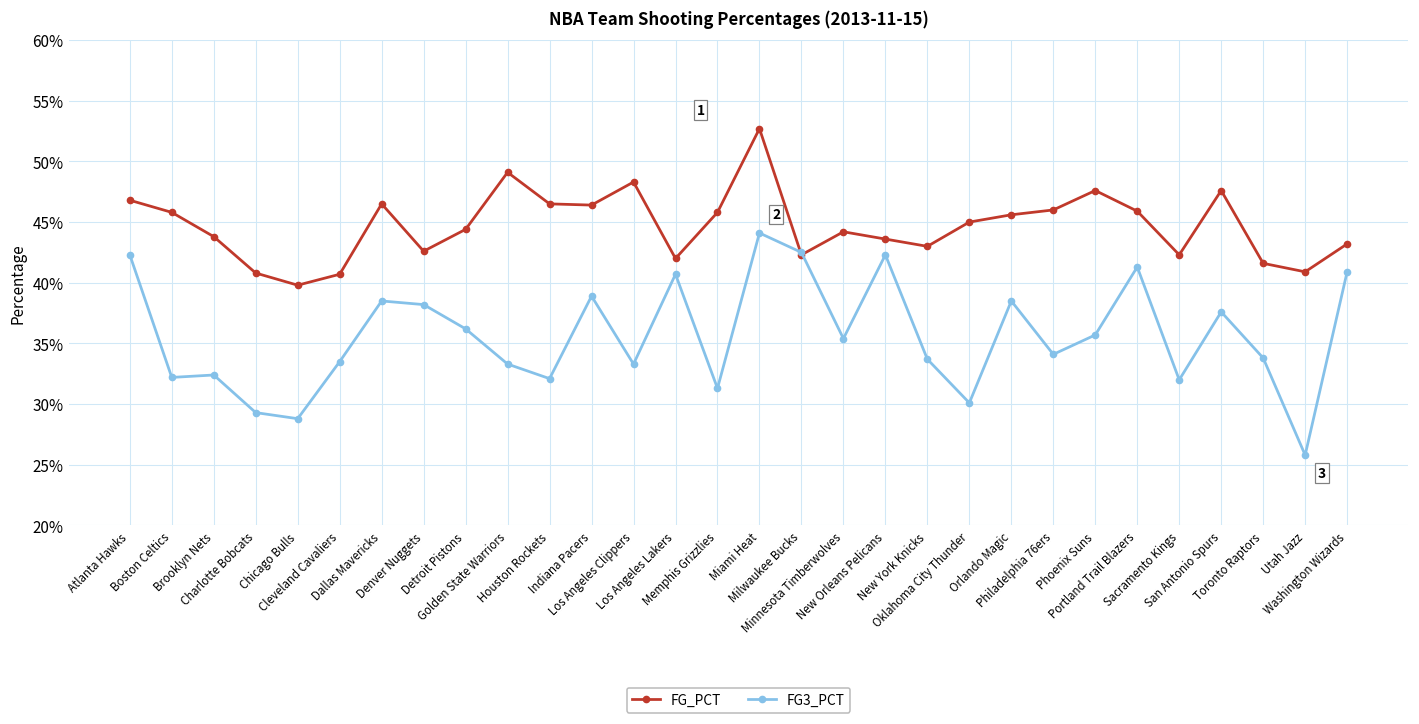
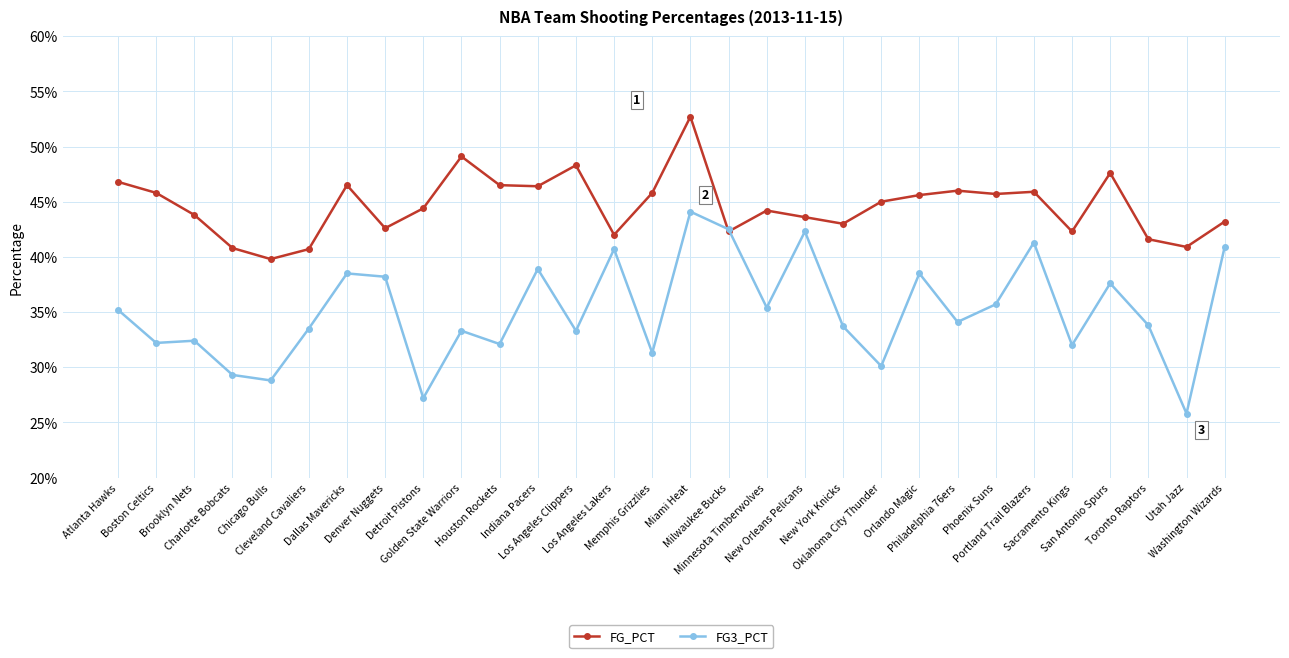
  {
    "FG_PCT": {
      "Atlanta Hawks": "46.8%",
      "Boston Celtics": "45.8%",
      "Brooklyn Nets": "43.8%",
      "Charlotte Bobcats": "40.8%",
      "Chicago Bulls": "39.8%",
      "Cleveland Cavaliers": "40.7%",
      "Dallas Mavericks": "46.5%",
      "Denver Nuggets": "42.6%",
      "Detroit Pistons": "44.4%",
      "Golden State Warriors": "49.1%",
      "Houston Rockets": "46.5%",
      "Indiana Pacers": "46.4%",
      "Los Angeles Clippers": "48.3%",
      "Los Angeles Lakers": "42.0%",
      "Memphis Grizzlies": "45.8%",
      "Miami Heat": "52.7%",
      "Minnesota Timberwolves": "44.2%",
      "New Orleans Pelicans": "43.6%",
      "New York Knicks": "43.0%",
      "Oklahoma City Thunder": "45.0%",
      "Orlando Magic": "45.6%",
      "Philadelphia 76ers": "46.0%",
-     "Phoenix Suns": "47.6%",
+     "Phoenix Suns": "45.7%",
      "Portland Trail Blazers": "45.9%",
      "Sacramento Kings": "42.3%",
      "San Antonio Spurs": "47.6%",
      "Toronto Raptors": "41.6%",
      "Utah Jazz": "40.9%",
      "Washington Wizards": "43.2%"
    },
    "FG3_PCT": {
-     "Atlanta Hawks": "42.3%",
+     "Atlanta Hawks": "35.2%",
      "Boston Celtics": "32.2%",
      "Brooklyn Nets": "32.4%",
      "Charlotte Bobcats": "29.3%",
      "Chicago Bulls": "28.8%",
      "Cleveland Cavaliers": "33.5%",
      "Dallas Mavericks": "38.5%",
      "Denver Nuggets": "38.2%",
-     "Detroit Pistons": "36.2%",
+     "Detroit Pistons": "27.2%",
      "Golden State Warriors": "33.3%",
      "Houston Rockets": "32.1%",
      "Indiana Pacers": "38.9%",
      "Los Angeles Clippers": "33.3%",
      "Los Angeles Lakers": "40.7%",
      "Memphis Grizzlies": "31.3%",
      "Minnesota Timberwolves": "35.4%",
      "New Orleans Pelicans": "42.3%",
      "New York Knicks": "33.7%",
      "Oklahoma City Thunder": "30.1%",
      "Orlando Magic": "38.5%",
      "Philadelphia 76ers": "34.1%",
      "Phoenix Suns": "35.7%",
      "Portland Trail Blazers": "41.3%",
      "Sacramento Kings": "32.0%",
      "San Antonio Spurs": "37.6%",
      "Toronto Raptors": "33.8%",
      "Washington Wizards": "40.9%"
    }
  }
